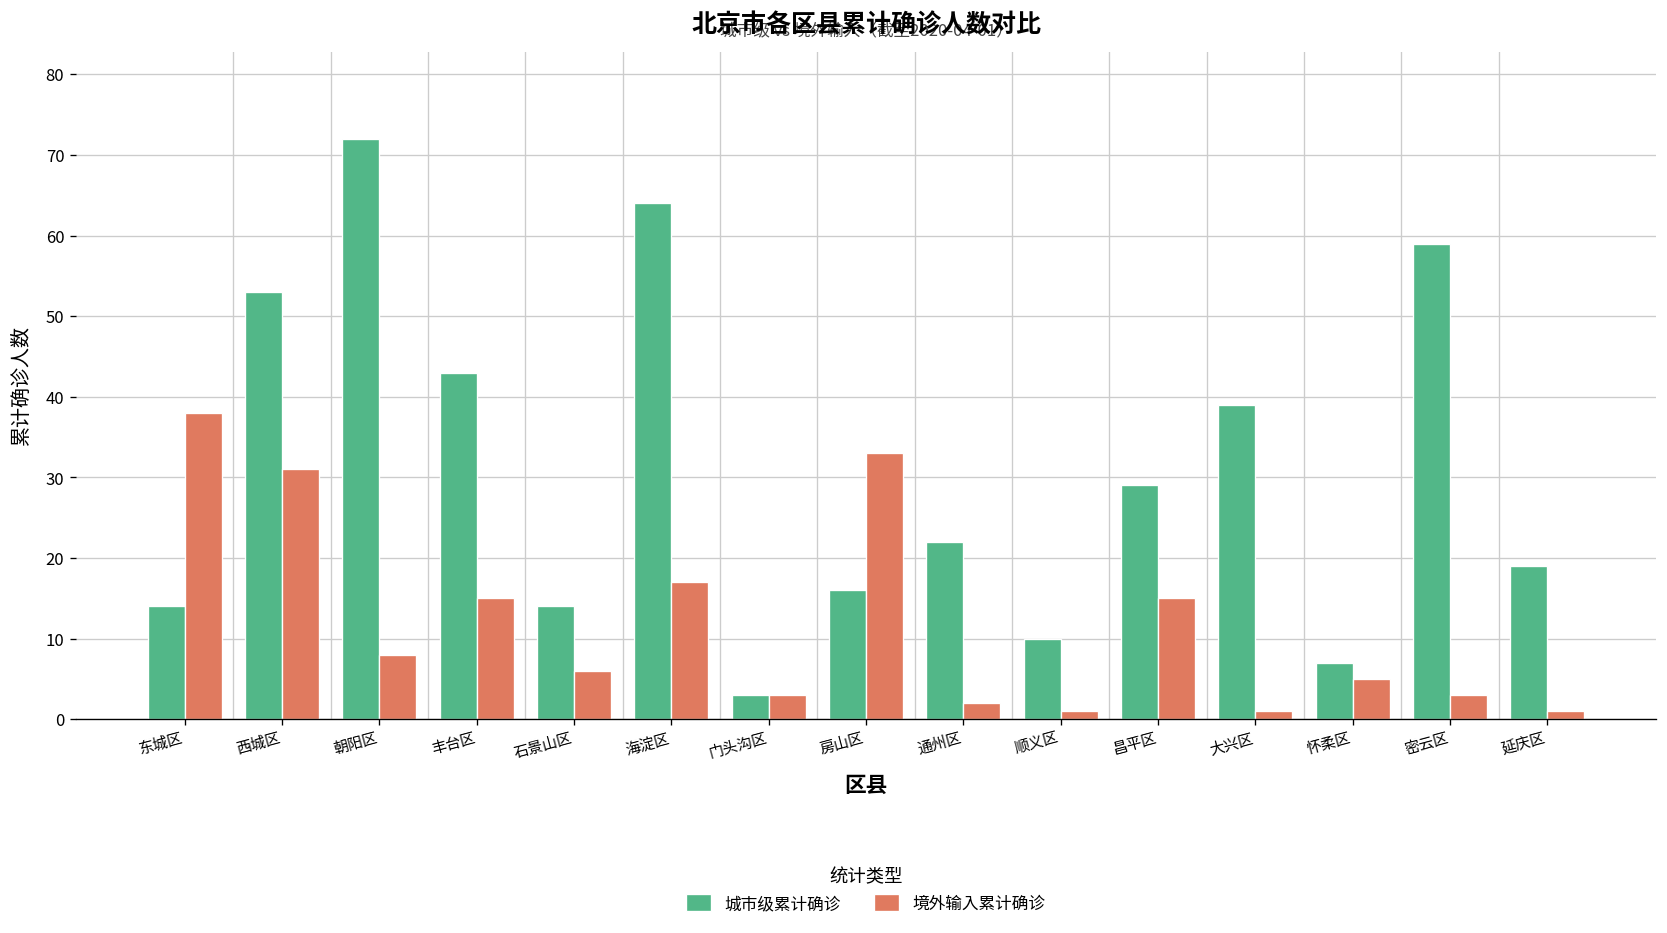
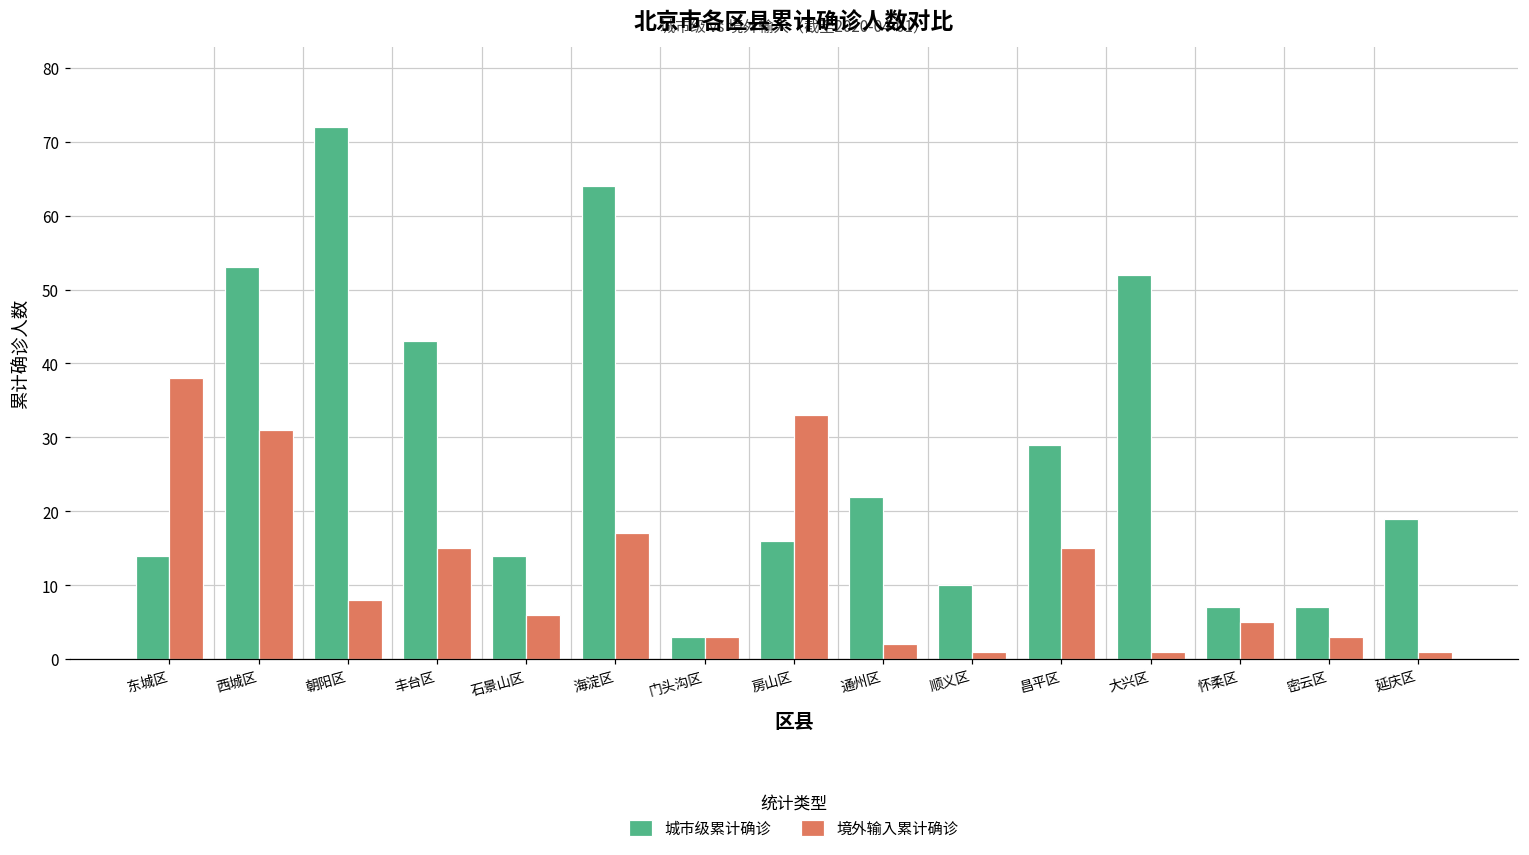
  {
    "城市级累计确诊": {
      "东城区": 14,
      "西城区": 53,
      "朝阳区": 72,
      "丰台区": 43,
      "石景山区": 14,
      "海淀区": 64,
      "门头沟区": 3,
      "房山区": 16,
      "通州区": 22,
      "顺义区": 10,
      "昌平区": 29,
-     "大兴区": 39,
+     "大兴区": 52,
      "怀柔区": 7,
-     "密云区": 59,
+     "密云区": 7,
      "延庆区": 19
    },
    "境外输入累计确诊": {
      "东城区": 38,
      "西城区": 31,
      "朝阳区": 8,
      "丰台区": 15,
      "石景山区": 6,
      "海淀区": 17,
      "门头沟区": 3,
      "房山区": 33,
      "通州区": 2,
      "顺义区": 1,
      "昌平区": 15,
      "大兴区": 1,
      "怀柔区": 5,
      "密云区": 3,
      "延庆区": 1
    }
  }
